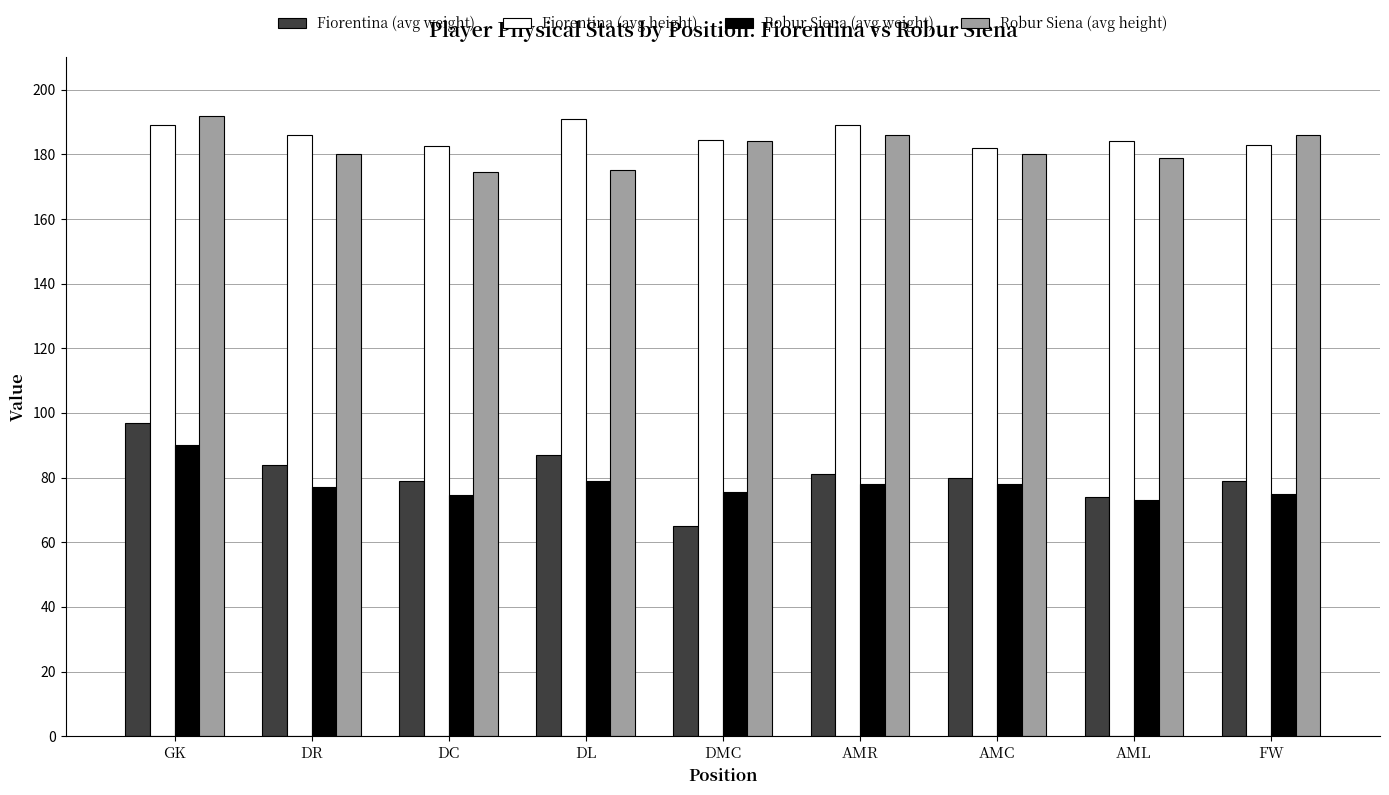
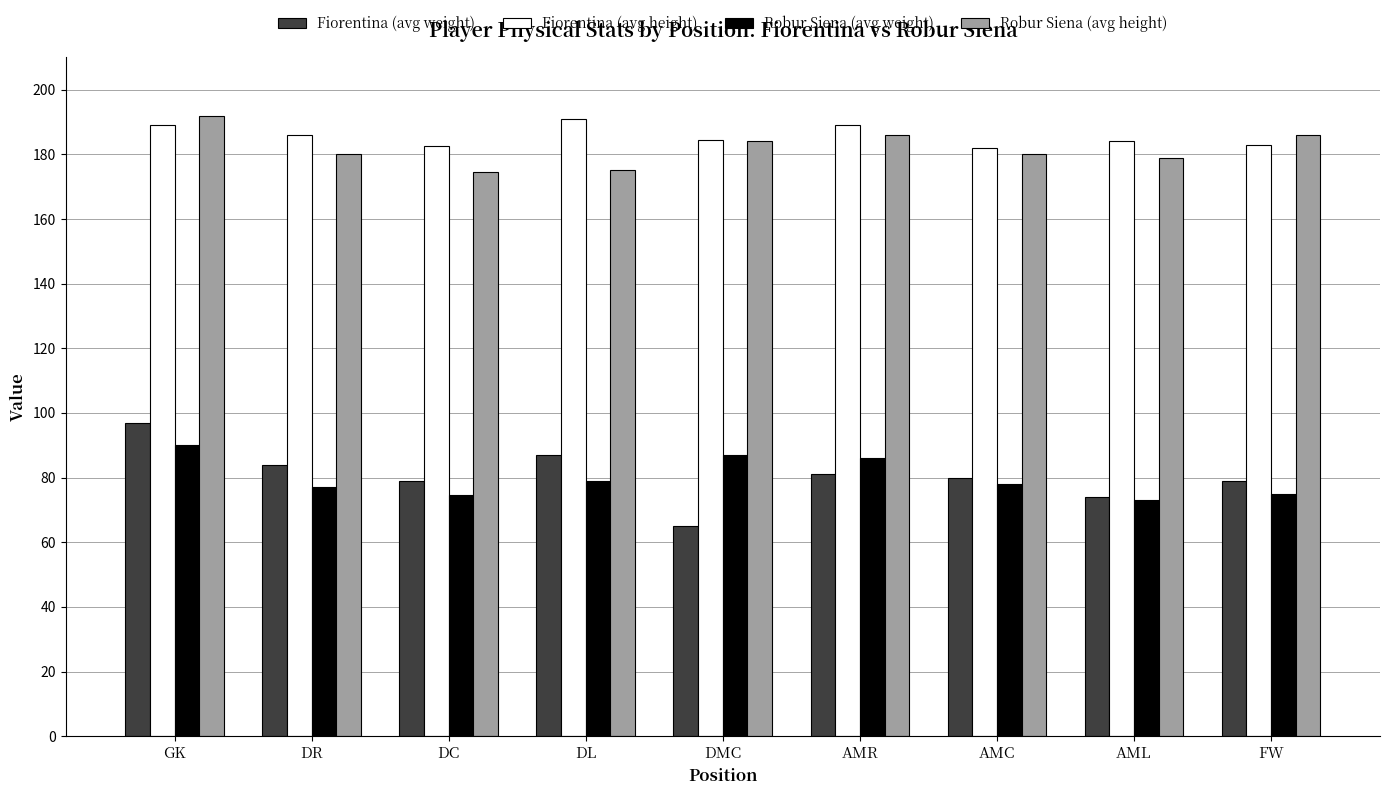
  {
    "Fiorentina (avg weight)": {
      "GK": 97,
      "DR": 84,
      "DC": 79,
      "DL": 87,
      "DMC": 65,
      "AMR": 81,
      "AMC": 80,
      "AML": 74,
      "FW": 79
    },
    "Fiorentina (avg height)": {
      "GK": 189,
      "DR": 186,
      "DC": 183,
      "DL": 191,
      "DMC": 185,
      "AMR": 189,
      "AMC": 182,
      "AML": 184,
      "FW": 183
    },
    "Robur Siena (avg weight)": {
      "GK": 90,
      "DR": 77,
      "DC": 75,
      "DL": 79,
-     "DMC": 76,
-     "AMR": 78,
+     "DMC": 87,
+     "AMR": 86,
      "AMC": 78,
      "AML": 73,
      "FW": 75
    },
    "Robur Siena (avg height)": {
      "GK": 192,
      "DR": 180,
      "DC": 175,
      "DL": 175,
      "DMC": 184,
      "AMR": 186,
      "AMC": 180,
      "AML": 179,
      "FW": 186
    }
  }
